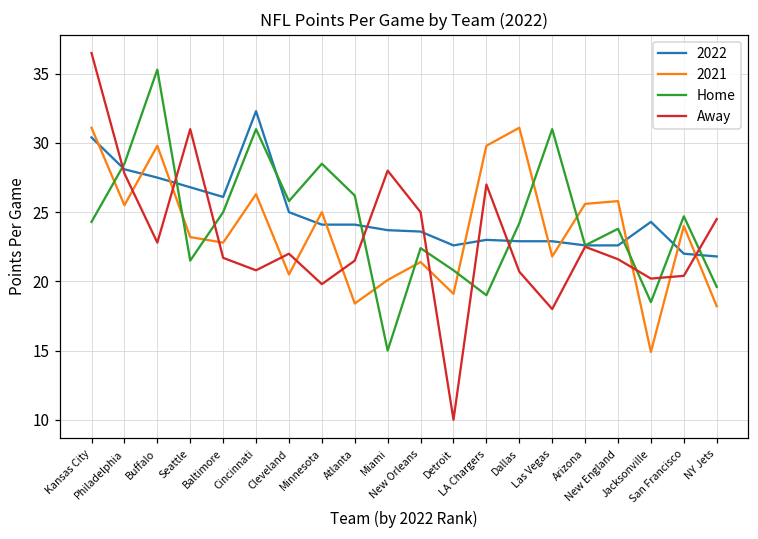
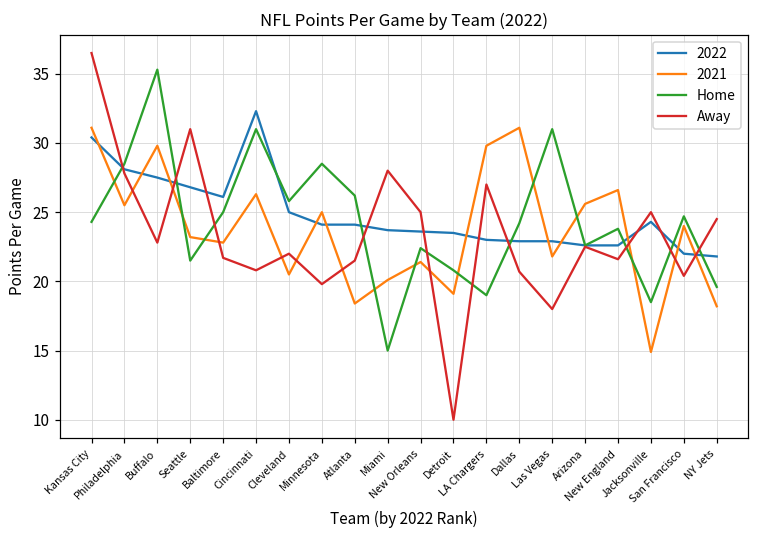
  {
    "2022": {
      "Kansas City": 30.4,
      "Philadelphia": 28.1,
      "Buffalo": 27.5,
      "Seattle": 26.8,
      "Baltimore": 26.1,
      "Cincinnati": 32.3,
      "Cleveland": 25.0,
      "Minnesota": 24.1,
      "Atlanta": 24.1,
      "Miami": 23.7,
      "New Orleans": 23.6,
-     "Detroit": 22.6,
+     "Detroit": 23.5,
      "LA Chargers": 23.0,
      "Dallas": 22.9,
      "Las Vegas": 22.9,
      "New England": 22.6,
      "Jacksonville": 24.3,
      "San Francisco": 22.0,
      "NY Jets": 21.8
    },
    "2021": {
      "Kansas City": 31.1,
      "Philadelphia": 25.5,
      "Buffalo": 29.8,
      "Seattle": 23.2,
      "Baltimore": 22.8,
      "Cincinnati": 26.3,
      "Cleveland": 20.5,
      "Minnesota": 25.0,
      "Atlanta": 18.4,
      "Miami": 20.1,
      "New Orleans": 21.4,
      "Detroit": 19.1,
      "LA Chargers": 29.8,
      "Dallas": 31.1,
      "Las Vegas": 21.8,
      "Arizona": 25.6,
-     "New England": 25.8,
+     "New England": 26.6,
      "Jacksonville": 14.9,
      "San Francisco": 24.0,
      "NY Jets": 18.2
    },
    "Home": {
      "Kansas City": 24.3,
      "Philadelphia": 28.5,
      "Buffalo": 35.3,
      "Seattle": 21.5,
      "Baltimore": 25.0,
      "Cincinnati": 31.0,
      "Cleveland": 25.8,
      "Minnesota": 28.5,
      "Atlanta": 26.2,
      "Miami": 15.0,
      "New Orleans": 22.4,
      "Detroit": 20.8,
      "LA Chargers": 19.0,
      "Dallas": 24.2,
      "Las Vegas": 31.0,
      "New England": 23.8,
      "Jacksonville": 18.5,
      "San Francisco": 24.7,
      "NY Jets": 19.6
    },
    "Away": {
      "Kansas City": 36.5,
      "Philadelphia": 27.8,
      "Buffalo": 22.8,
      "Seattle": 31.0,
      "Baltimore": 21.7,
      "Cincinnati": 20.8,
      "Cleveland": 22.0,
      "Minnesota": 19.8,
      "Atlanta": 21.5,
      "Miami": 28.0,
      "New Orleans": 25.0,
      "Detroit": 10.0,
      "LA Chargers": 27.0,
      "Dallas": 20.7,
      "Las Vegas": 18.0,
      "New England": 21.6,
-     "Jacksonville": 20.2,
+     "Jacksonville": 25.0,
      "San Francisco": 20.4,
      "NY Jets": 24.5
    }
  }
